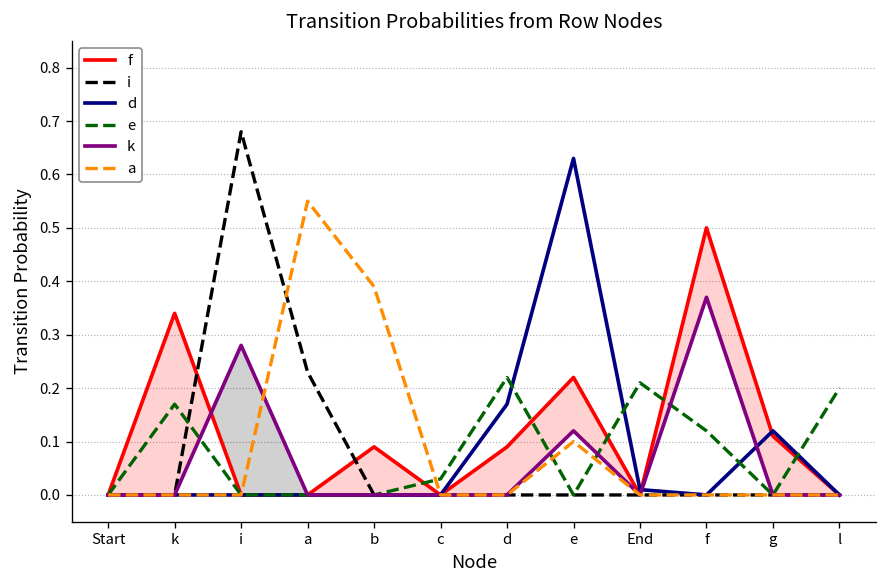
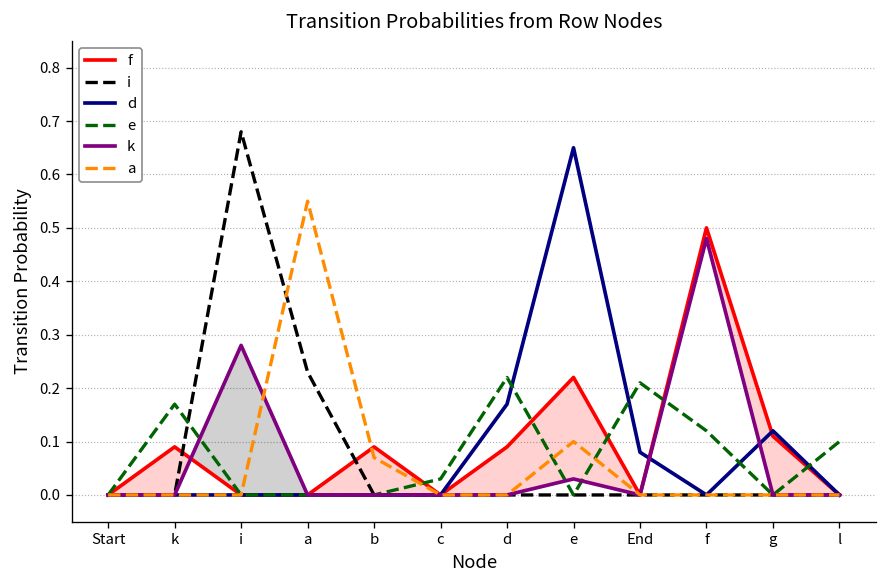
  {
    "f": {
-     "k": 0.34,
+     "k": 0.09,
      "b": 0.09,
      "d": 0.09,
      "e": 0.22,
      "f": 0.50,
      "g": 0.11
    },
    "i": {
      "i": 0.68,
      "a": 0.23
    },
    "d": {
      "d": 0.17,
-     "e": 0.63,
-     "End": 0.01,
+     "e": 0.65,
+     "End": 0.08,
      "g": 0.12
    },
    "e": {
      "k": 0.17,
      "c": 0.03,
      "d": 0.22,
      "End": 0.21,
      "f": 0.12,
-     "l": 0.2
+     "l": 0.1
    },
    "k": {
      "i": 0.28,
-     "e": 0.12,
-     "f": 0.37
+     "e": 0.03,
+     "f": 0.48
    },
    "a": {
      "a": 0.55,
-     "b": 0.39,
+     "b": 0.07,
      "e": 0.10
    }
  }
